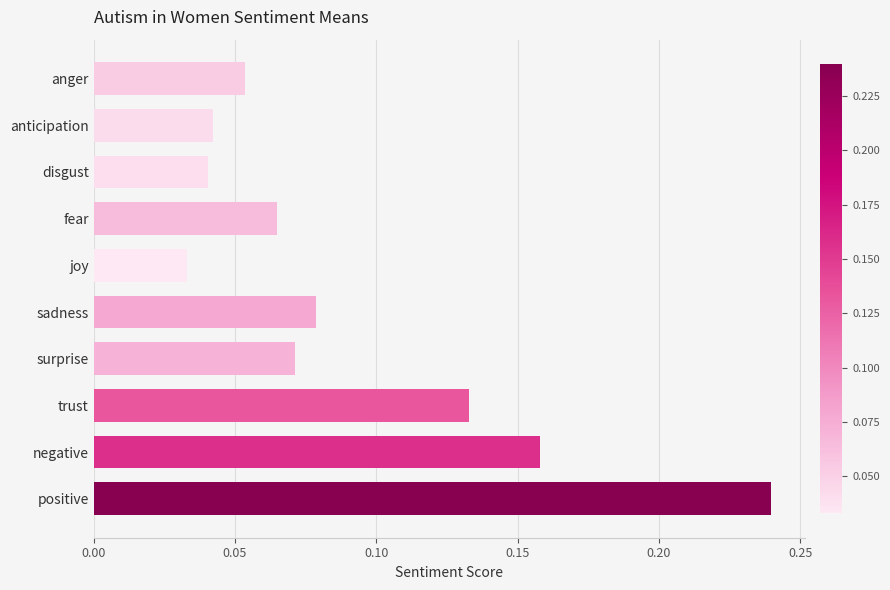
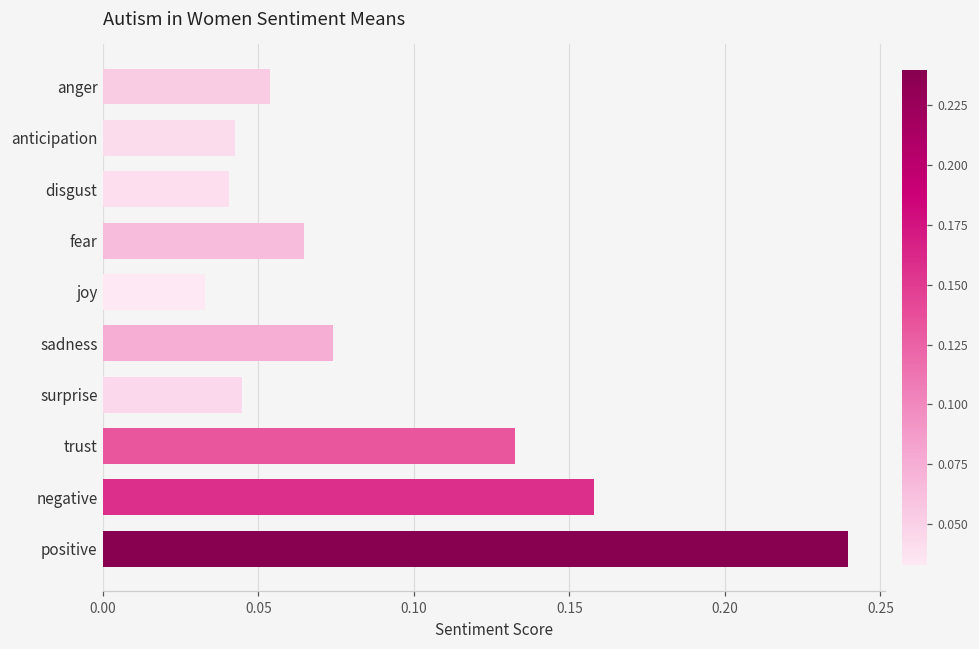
  {
    "anger": 0.054,
    "anticipation": 0.042,
    "disgust": 0.040,
    "fear": 0.065,
    "joy": 0.033,
-   "sadness": 0.079,
-   "surprise": 0.071,
+   "sadness": 0.074,
+   "surprise": 0.045,
    "trust": 0.133,
    "negative": 0.158,
    "positive": 0.240
  }
